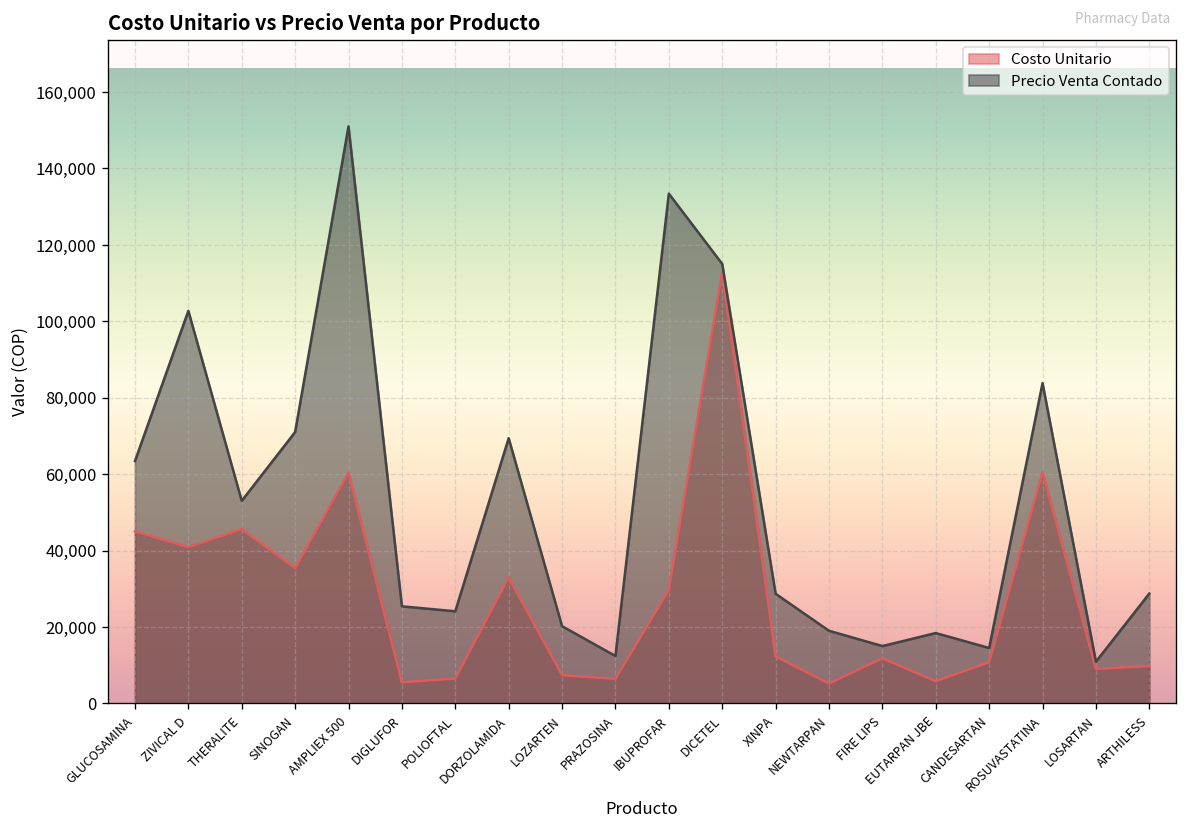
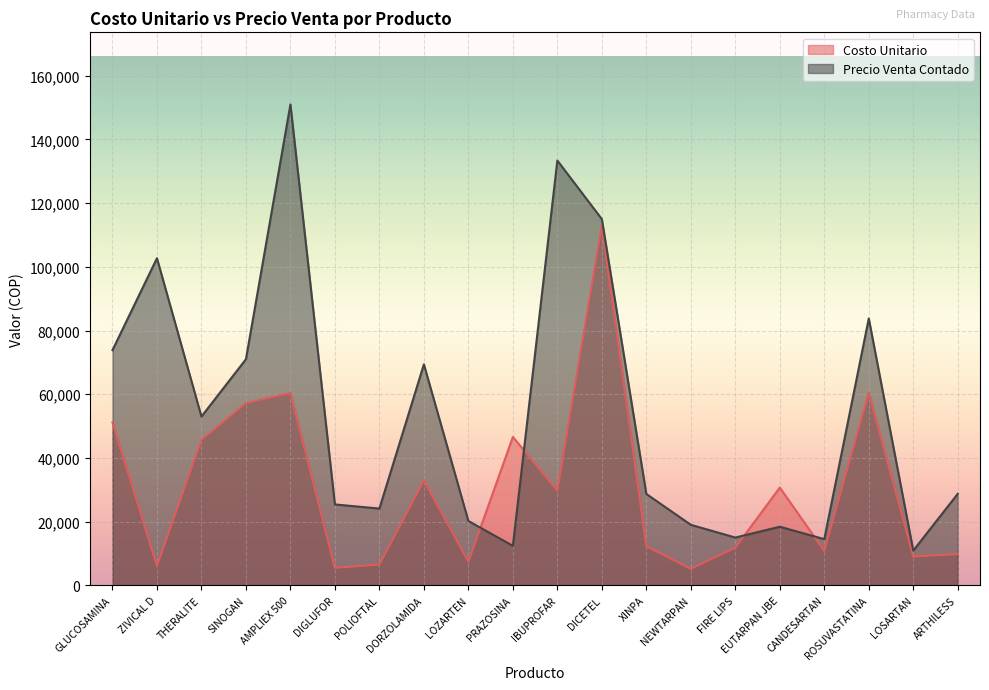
  {
    "Costo Unitario": {
-     "GLUCOSAMINA": "45,000",
-     "ZIVICAL D": "41,000",
+     "GLUCOSAMINA": "51,000",
+     "ZIVICAL D": "6,000",
      "THERALITE": "46,000",
-     "SINOGAN": "35,000",
+     "SINOGAN": "57,000",
      "AMPLIEX 500": "60,000",
      "DIGLUFOR": "6,000",
      "POLIOFTAL": "7,000",
      "DORZOLAMIDA": "33,000",
      "LOZARTEN": "7,000",
-     "PRAZOSINA": "6,000",
+     "PRAZOSINA": "47,000",
      "IBUPROFAR": "30,000",
      "DICETEL": "113,000",
      "XINPA": "12,000",
      "NEWTARPAN": "5,000",
      "FIRE LIPS": "12,000",
-     "EUTARPAN JBE": "6,000",
+     "EUTARPAN JBE": "31,000",
      "CANDESARTAN": "11,000",
      "ROSUVASTATINA": "61,000",
      "LOSARTAN": "9,000",
      "ARTHILESS": "10,000"
    },
    "Precio Venta Contado": {
-     "GLUCOSAMINA": "63,000",
+     "GLUCOSAMINA": "74,000",
      "ZIVICAL D": "103,000",
      "THERALITE": "53,000",
      "SINOGAN": "71,000",
      "AMPLIEX 500": "151,000",
      "DIGLUFOR": "25,000",
      "POLIOFTAL": "24,000",
      "DORZOLAMIDA": "69,000",
      "LOZARTEN": "20,000",
      "PRAZOSINA": "12,000",
      "IBUPROFAR": "133,000",
      "DICETEL": "115,000",
      "XINPA": "29,000",
      "NEWTARPAN": "19,000",
      "FIRE LIPS": "15,000",
      "EUTARPAN JBE": "18,000",
      "CANDESARTAN": "15,000",
      "ROSUVASTATINA": "84,000",
      "LOSARTAN": "11,000",
      "ARTHILESS": "29,000"
    }
  }
